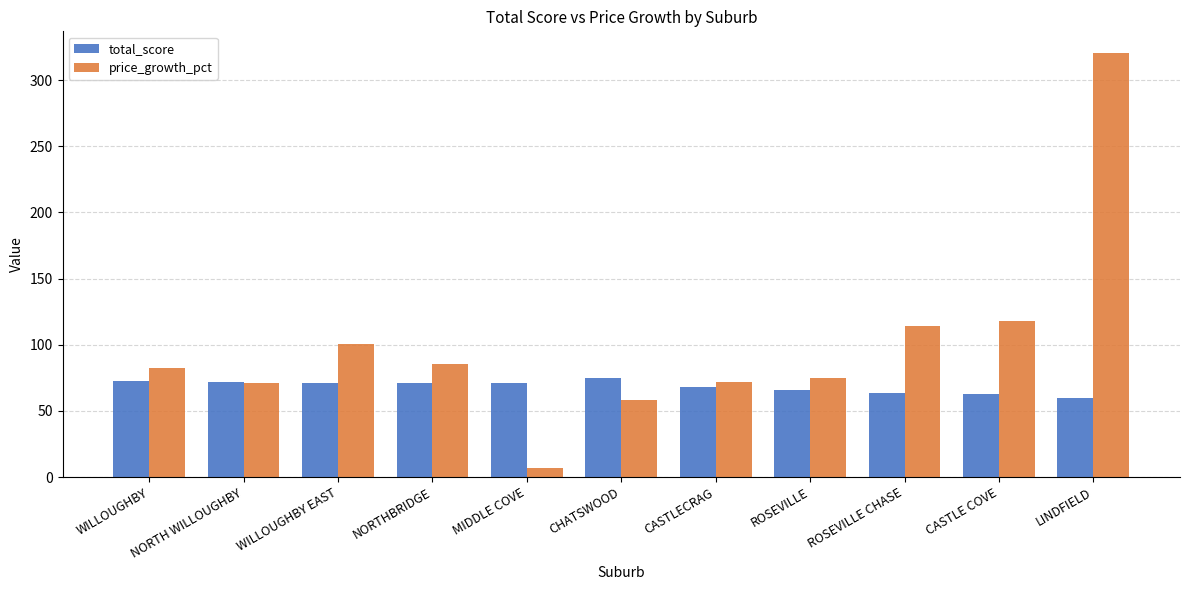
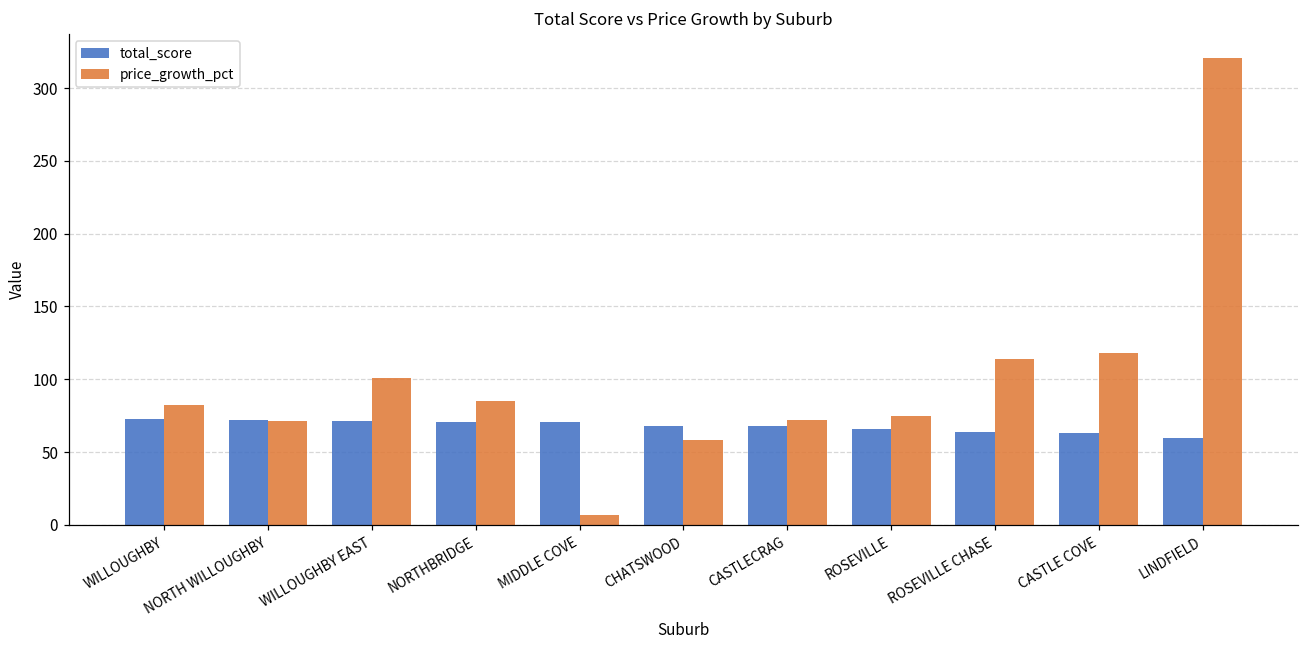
  {
    "total_score": {
      "WILLOUGHBY": 73,
      "NORTH WILLOUGHBY": 72,
      "WILLOUGHBY EAST": 71,
      "NORTHBRIDGE": 71,
      "MIDDLE COVE": 71,
-     "CHATSWOOD": 75,
+     "CHATSWOOD": 68,
      "CASTLECRAG": 68,
      "ROSEVILLE": 66,
      "ROSEVILLE CHASE": 64,
      "CASTLE COVE": 63,
      "LINDFIELD": 60
    },
    "price_growth_pct": {
      "WILLOUGHBY": 83,
      "NORTH WILLOUGHBY": 71,
      "WILLOUGHBY EAST": 101,
      "NORTHBRIDGE": 85,
      "MIDDLE COVE": 7,
      "CHATSWOOD": 58,
      "CASTLECRAG": 72,
      "ROSEVILLE": 75,
      "ROSEVILLE CHASE": 114,
      "CASTLE COVE": 118,
      "LINDFIELD": 321
    }
  }
